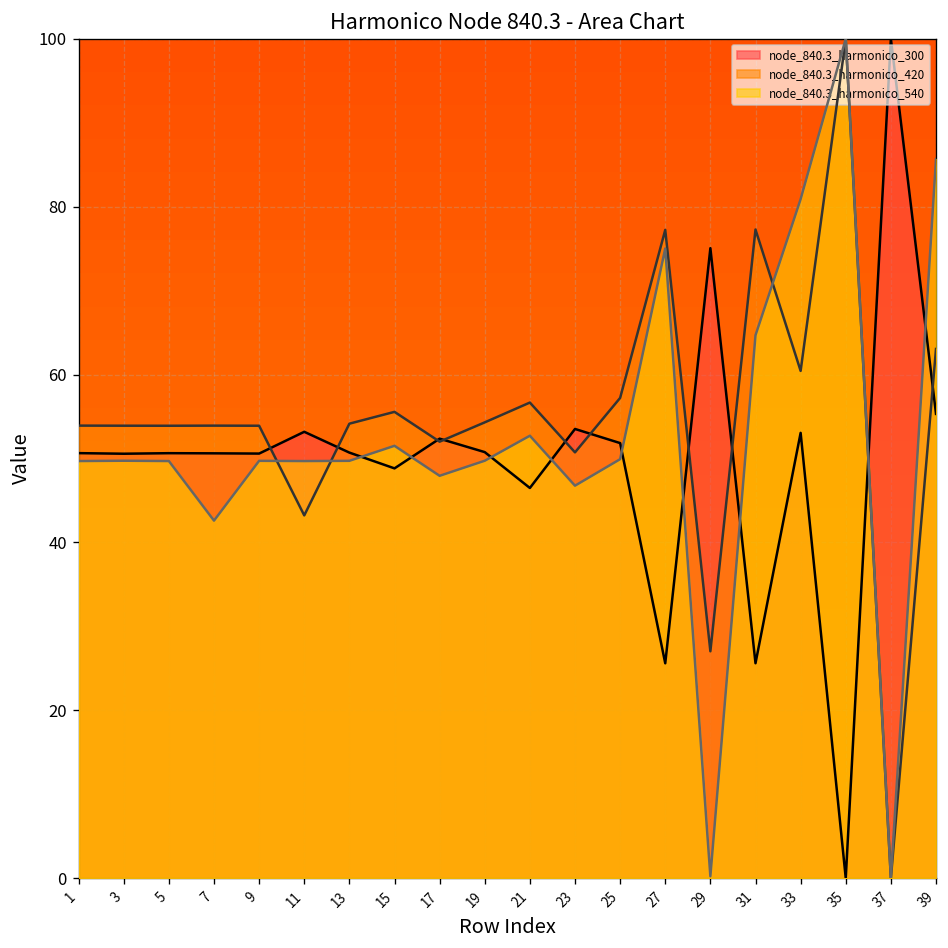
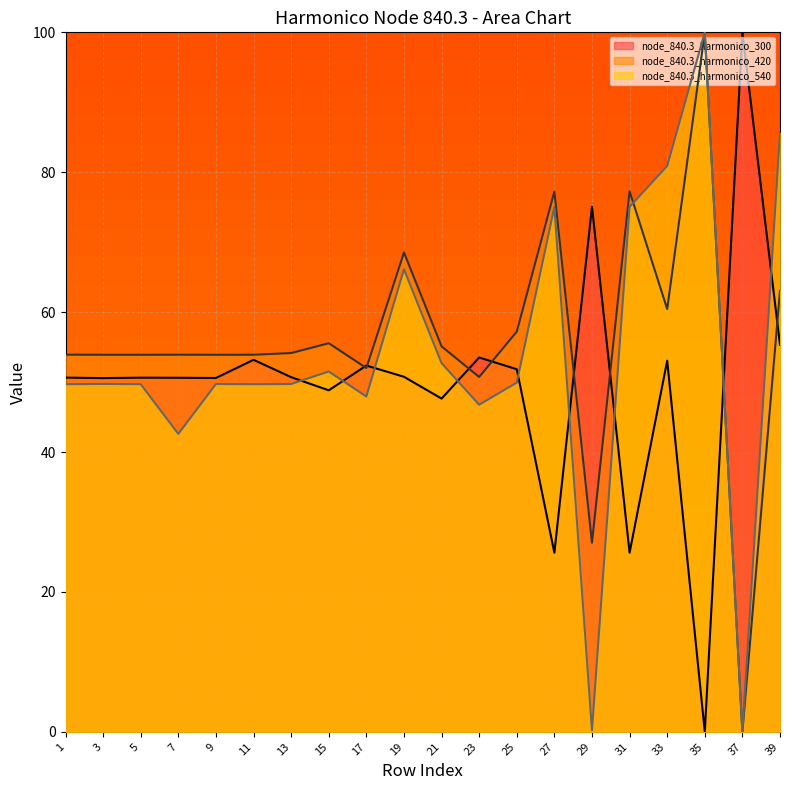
  {
    "node_840.3_harmonico_300": {
      "1": 51,
      "3": 51,
      "5": 51,
      "7": 51,
      "9": 51,
      "11": 53,
      "13": 51,
      "15": 49,
      "19": 51,
-     "21": 46,
+     "21": 48,
      "23": 54,
      "25": 52,
      "27": 26,
      "29": 75,
      "31": 26,
      "33": 53,
      "35": 0,
      "37": 100,
      "39": 55
    },
    "node_840.3_harmonico_420": {
      "1": 54,
      "3": 54,
      "5": 54,
      "7": 54,
      "9": 54,
-     "11": 43,
+     "11": 54,
      "13": 54,
      "15": 56,
-     "19": 54,
-     "21": 57,
+     "19": 69,
+     "21": 55,
      "23": 51,
      "25": 57,
      "27": 77,
      "29": 27,
      "31": 77,
      "33": 60,
      "39": 63
    },
    "node_840.3_harmonico_540": {
      "1": 50,
      "3": 50,
      "5": 50,
      "7": 43,
      "9": 50,
      "11": 50,
      "13": 50,
      "15": 52,
      "17": 48,
-     "19": 50,
+     "19": 66,
      "21": 53,
      "23": 47,
      "25": 50,
      "27": 75,
      "29": 0,
-     "31": 65,
+     "31": 75,
      "33": 81,
      "39": 86
    }
  }
